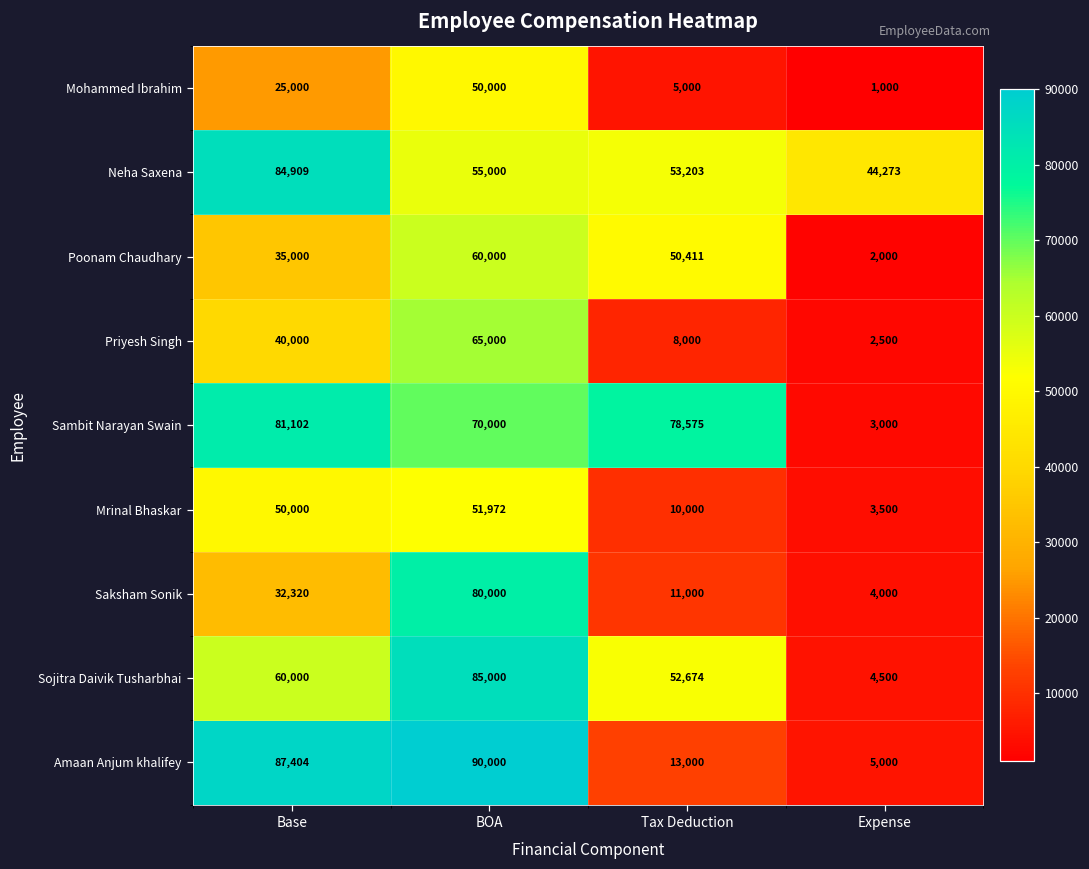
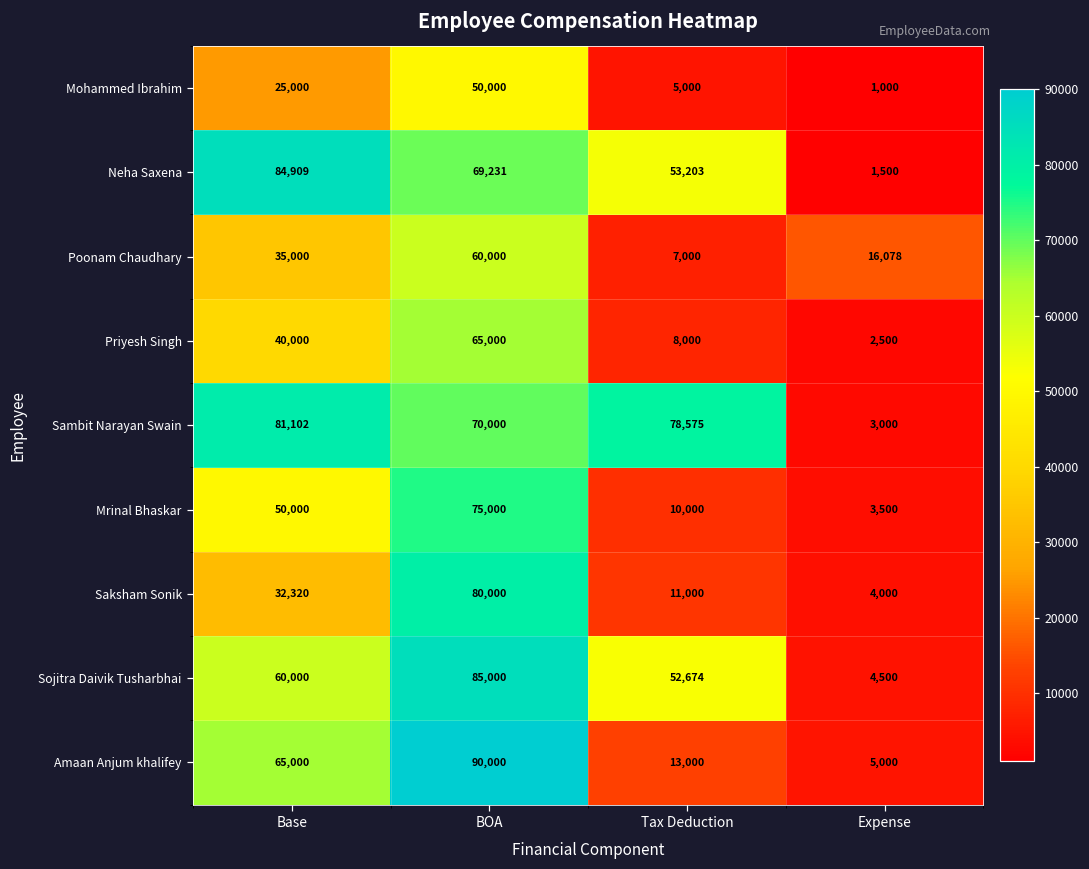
  {
    "Mohammed Ibrahim": {
      "Base": "25,000",
      "BOA": "50,000",
      "Tax Deduction": "5,000",
      "Expense": "1,000"
    },
    "Neha Saxena": {
      "Base": "84,909",
-     "BOA": "55,000",
+     "BOA": "69,231",
      "Tax Deduction": "53,203",
-     "Expense": "44,273"
+     "Expense": "1,500"
    },
    "Poonam Chaudhary": {
      "Base": "35,000",
      "BOA": "60,000",
-     "Tax Deduction": "50,411",
-     "Expense": "2,000"
+     "Tax Deduction": "7,000",
+     "Expense": "16,078"
    },
    "Priyesh Singh": {
      "Base": "40,000",
      "BOA": "65,000",
      "Tax Deduction": "8,000",
      "Expense": "2,500"
    },
    "Sambit Narayan Swain": {
      "Base": "81,102",
      "BOA": "70,000",
      "Tax Deduction": "78,575",
      "Expense": "3,000"
    },
    "Mrinal Bhaskar": {
      "Base": "50,000",
-     "BOA": "51,972",
+     "BOA": "75,000",
      "Tax Deduction": "10,000",
      "Expense": "3,500"
    },
    "Saksham Sonik": {
      "Base": "32,320",
      "BOA": "80,000",
      "Tax Deduction": "11,000",
      "Expense": "4,000"
    },
    "Sojitra Daivik Tusharbhai": {
      "Base": "60,000",
      "BOA": "85,000",
      "Tax Deduction": "52,674",
      "Expense": "4,500"
    },
    "Amaan Anjum khalifey": {
-     "Base": "87,404",
+     "Base": "65,000",
      "BOA": "90,000",
      "Tax Deduction": "13,000",
      "Expense": "5,000"
    }
  }
